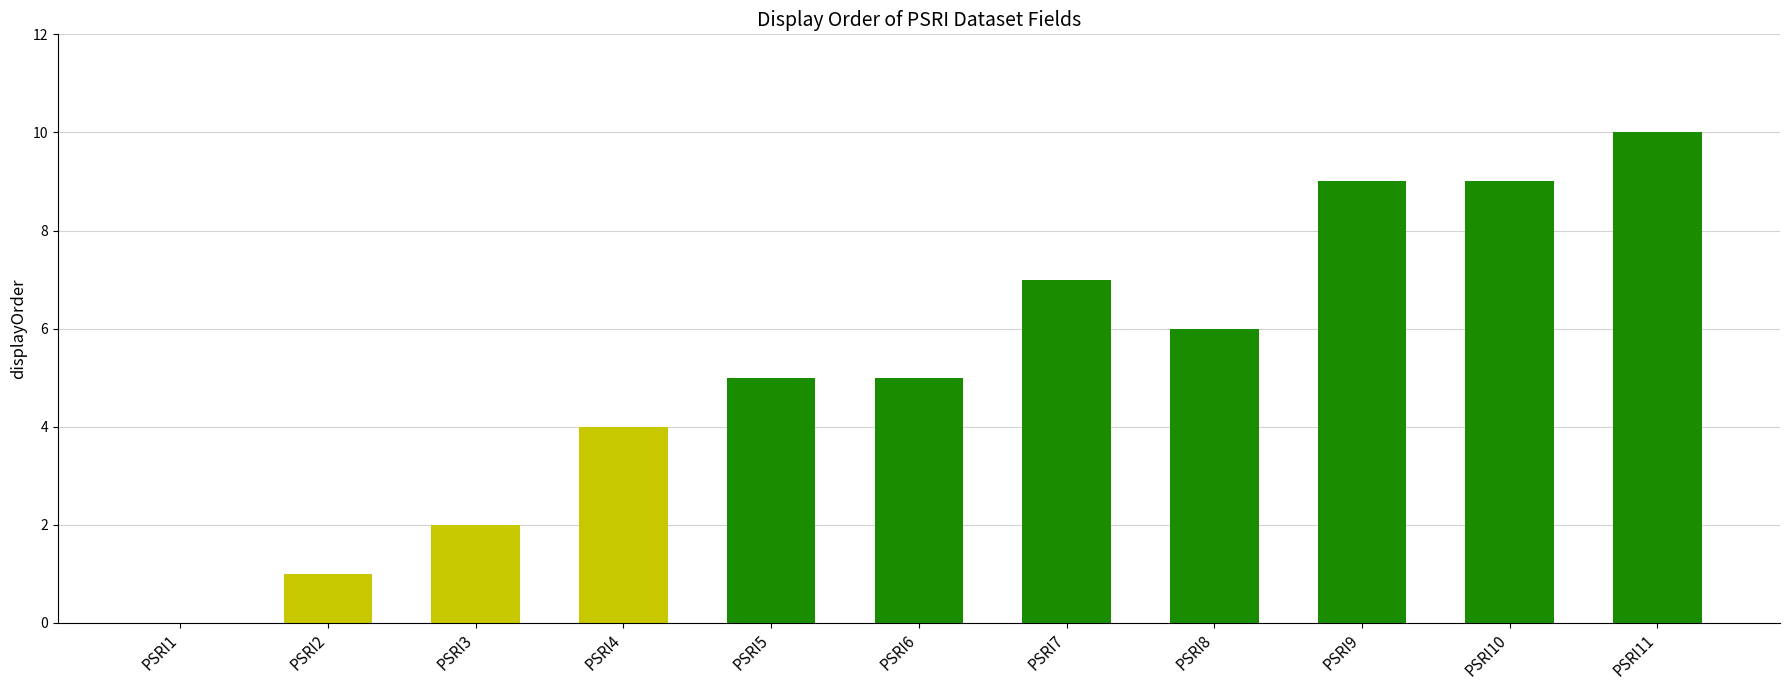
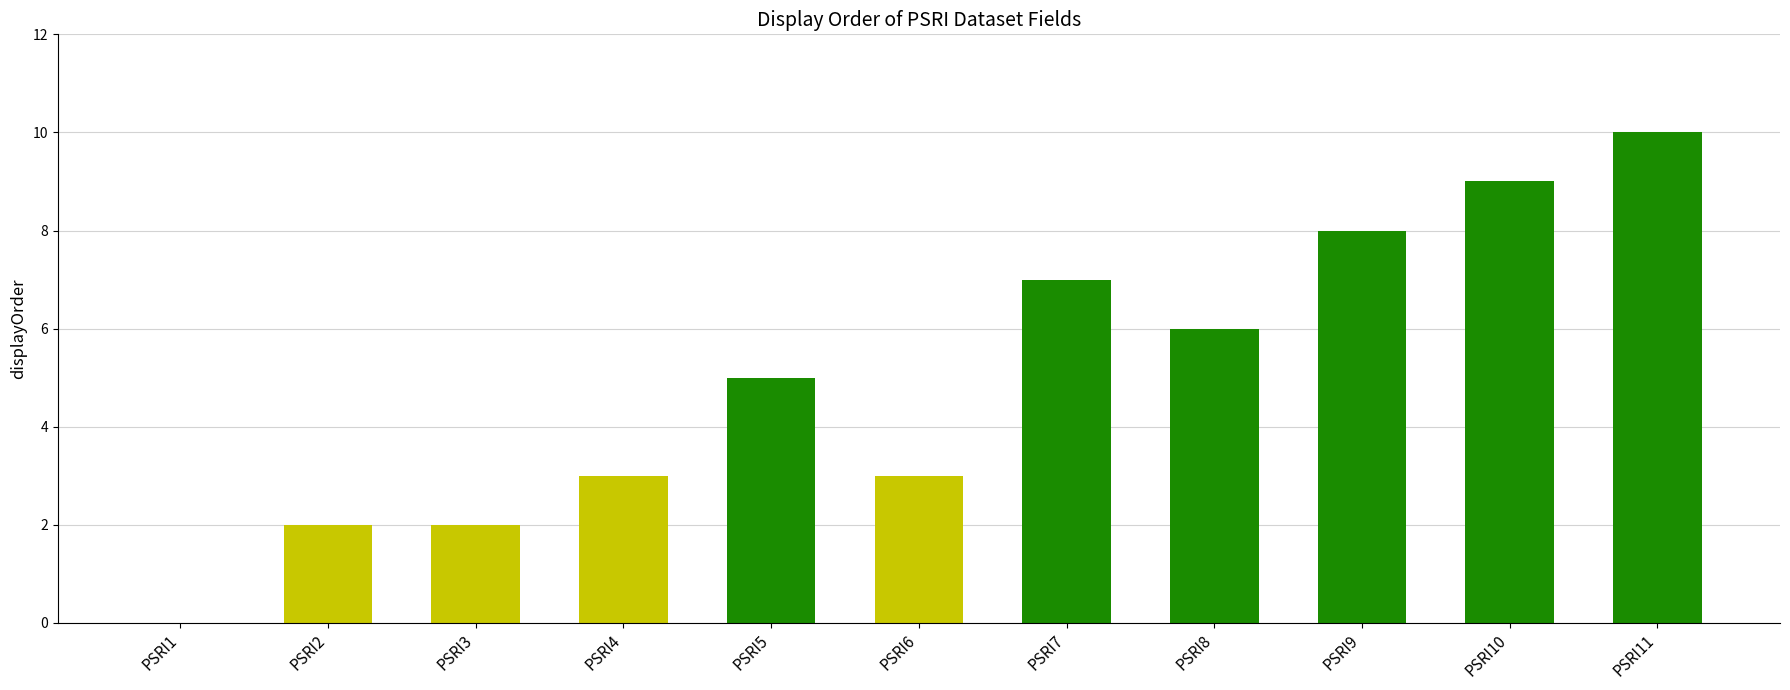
  {
    "PSRI1": 0,
-   "PSRI2": 1,
+   "PSRI2": 2,
    "PSRI3": 2,
-   "PSRI4": 4,
+   "PSRI4": 3,
    "PSRI5": 5,
-   "PSRI6": 5,
+   "PSRI6": 3,
    "PSRI7": 7,
    "PSRI8": 6,
-   "PSRI9": 9,
+   "PSRI9": 8,
    "PSRI10": 9,
    "PSRI11": 10
  }
